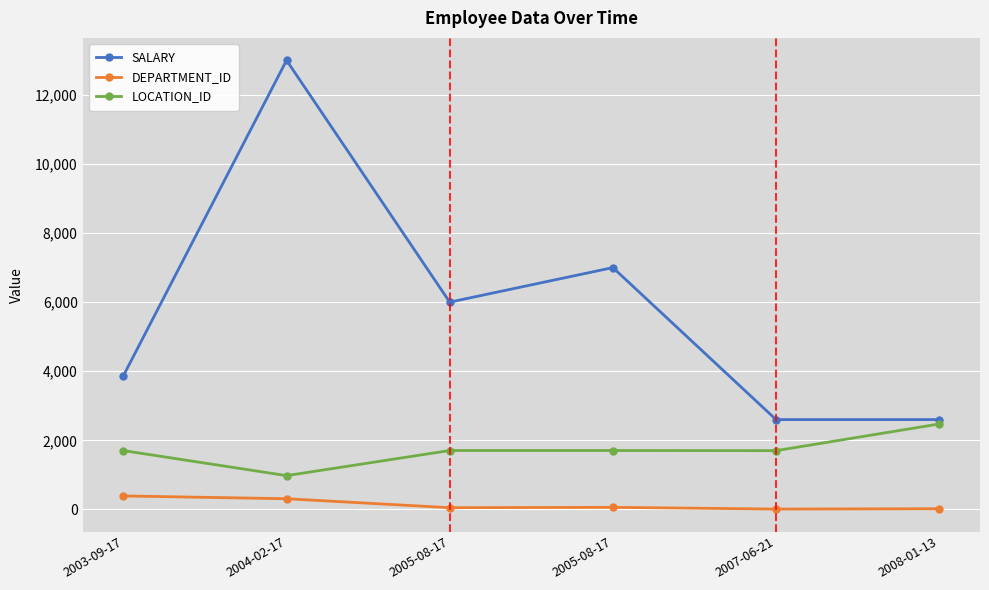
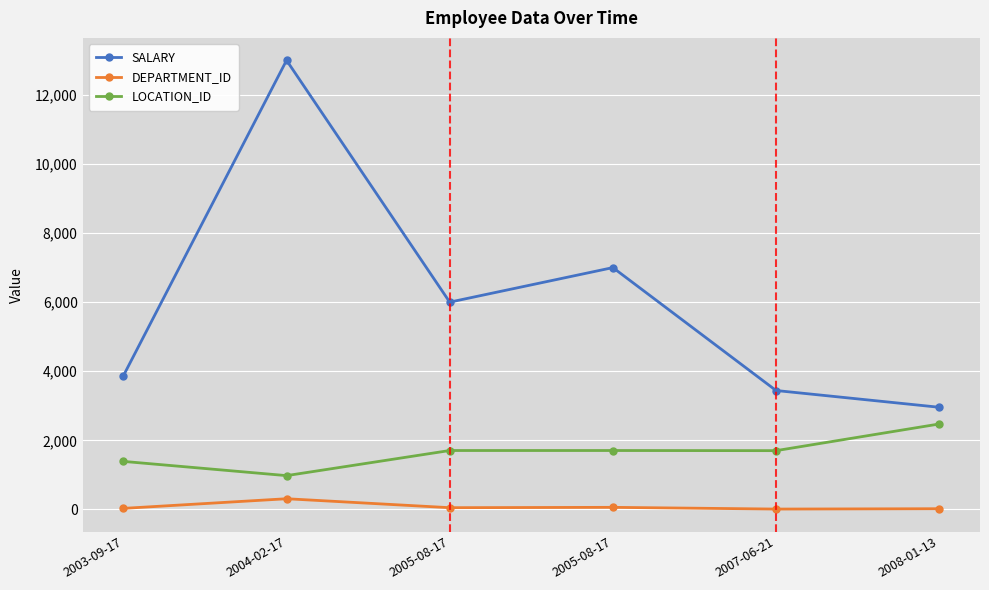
  {
    "SALARY": {
      "2003-09-17": "3,900",
      "2004-02-17": "13,000",
-     "2007-06-21": "2,600",
-     "2008-01-13": "2,600"
+     "2007-06-21": "3,400",
+     "2008-01-13": "3,000"
    },
    "DEPARTMENT_ID": {
-     "2003-09-17": "400",
+     "2003-09-17": "0",
      "2004-02-17": "300",
      "2007-06-21": "0",
      "2008-01-13": "0"
    },
    "LOCATION_ID": {
-     "2003-09-17": "1,700",
+     "2003-09-17": "1,400",
      "2004-02-17": "1,000",
      "2007-06-21": "1,700",
      "2008-01-13": "2,500"
    }
  }
